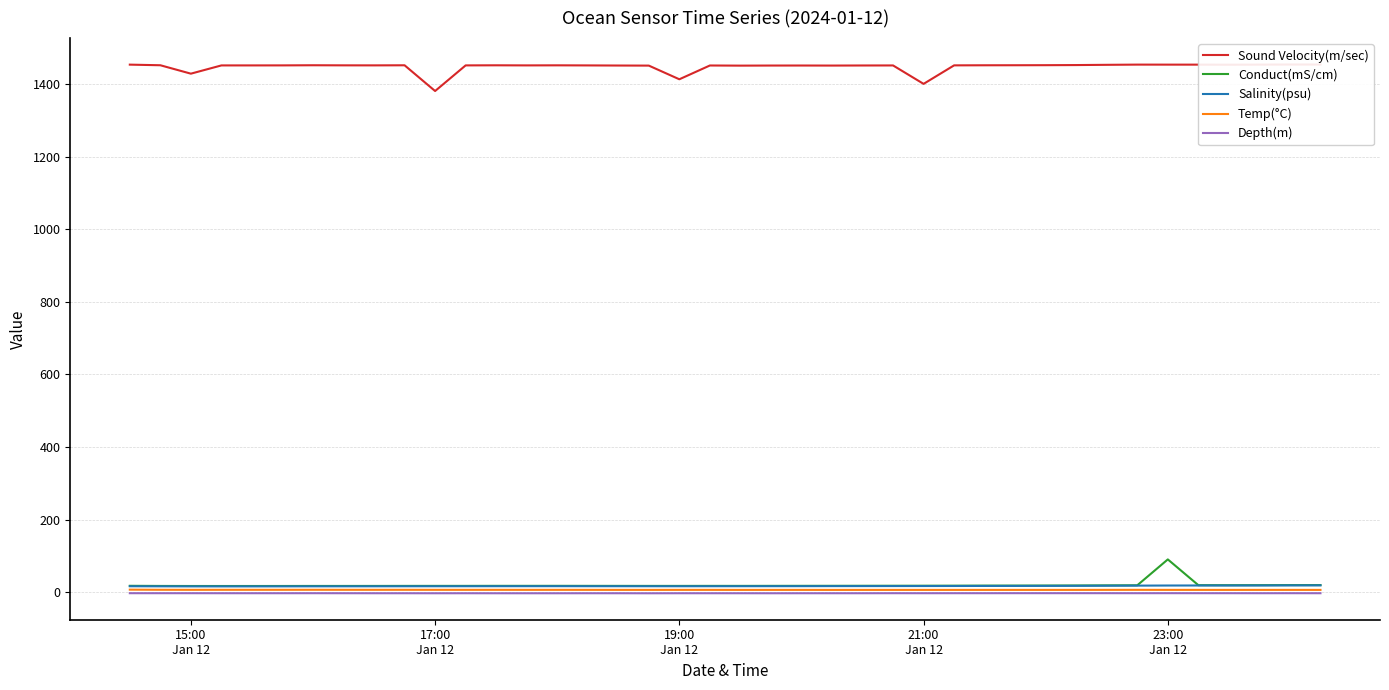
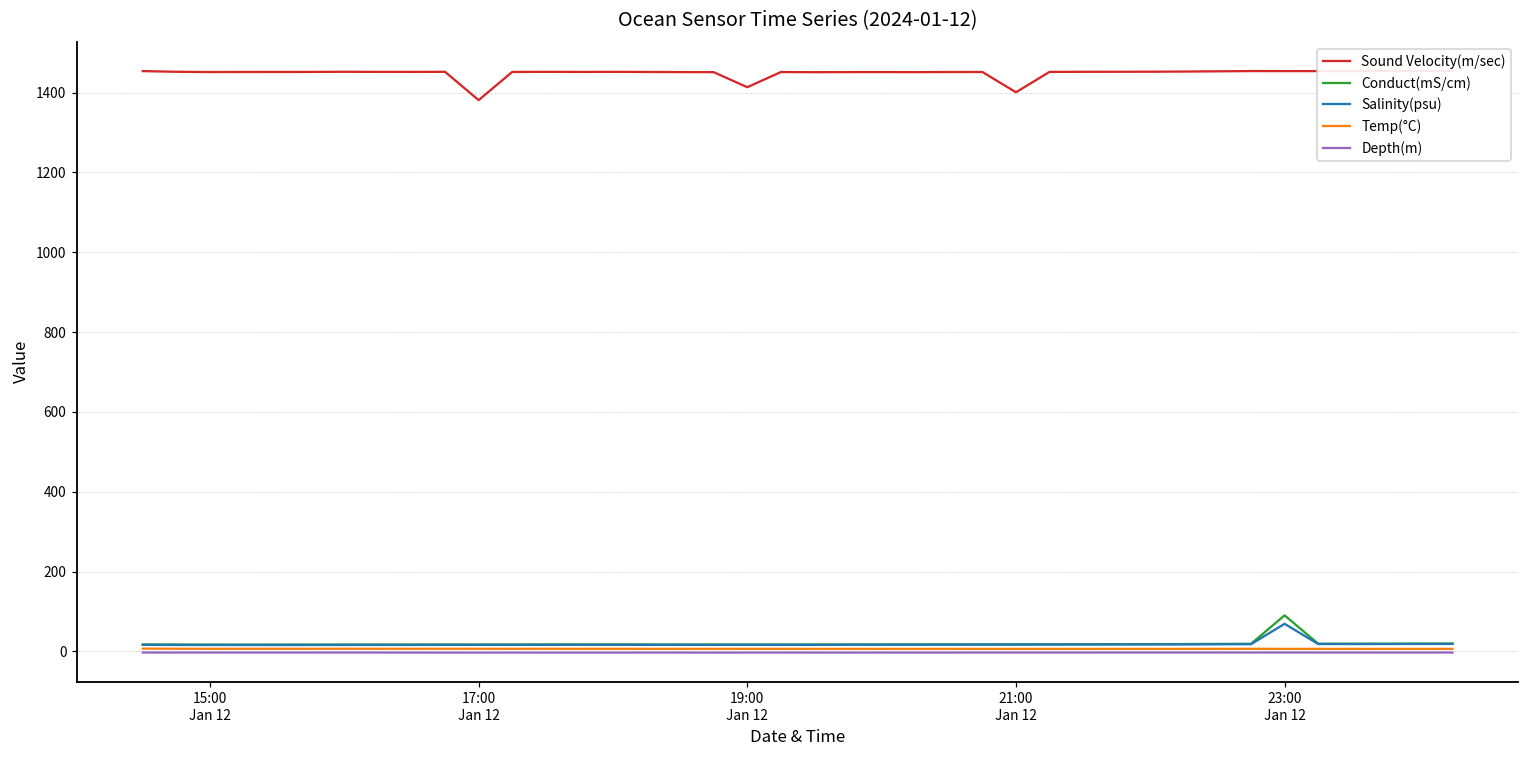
  {
    "Sound Velocity(m/sec)": {
-     "15:00 Jan 12": 1430,
+     "15:00 Jan 12": 1450,
      "17:00 Jan 12": 1380,
      "19:00 Jan 12": 1410,
      "21:00 Jan 12": 1400,
      "23:00 Jan 12": 1450
    },
    "Conduct(mS/cm)": {
      "23:00 Jan 12": 90
    },
    "Salinity(psu)": {
-     "23:00 Jan 12": 20
+     "23:00 Jan 12": 70
    },
    "Temp(°C)": {
      "15:00 Jan 12": 10,
      "17:00 Jan 12": 10,
      "19:00 Jan 12": 10,
      "21:00 Jan 12": 10,
      "23:00 Jan 12": 10
    },
    "Depth(m)": {
      "15:00 Jan 12": 0,
      "17:00 Jan 12": 0,
      "19:00 Jan 12": 0,
      "21:00 Jan 12": 0,
      "23:00 Jan 12": 0
    }
  }
